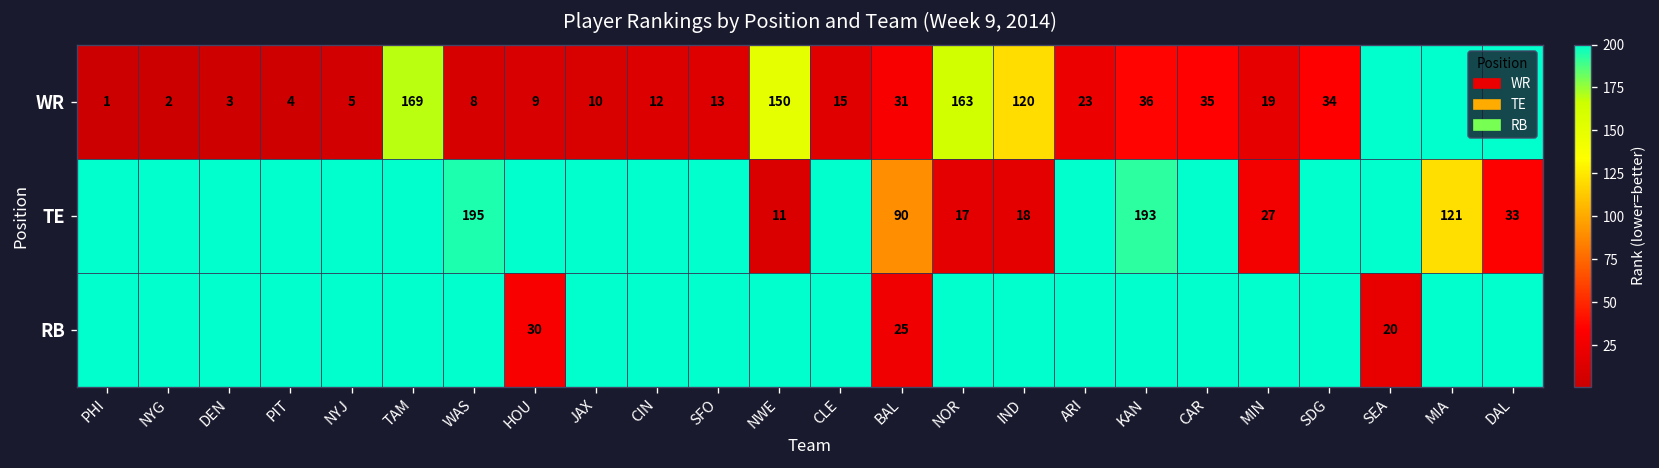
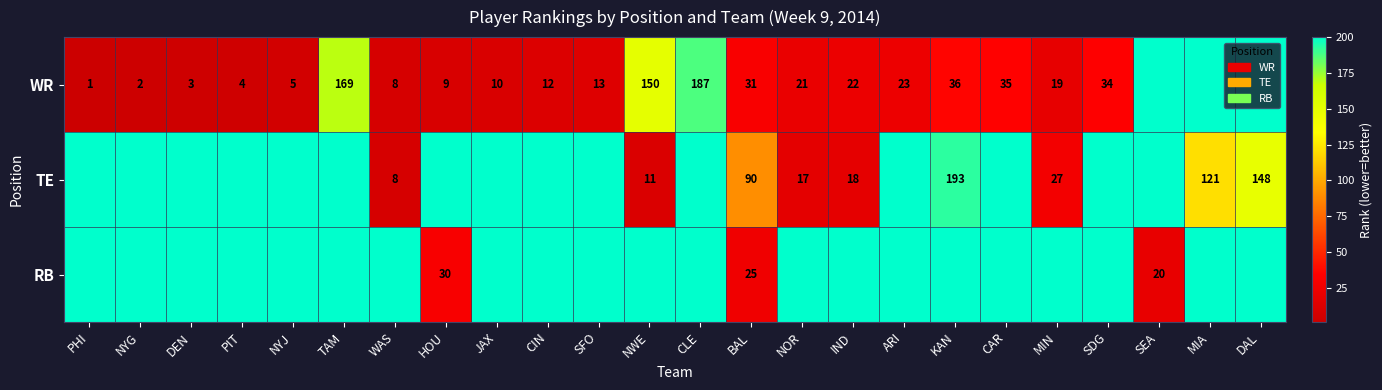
  {
    "WR": {
      "PHI": 1,
      "NYG": 2,
      "DEN": 3,
      "PIT": 4,
      "NYJ": 5,
      "TAM": 169,
      "WAS": 8,
      "HOU": 9,
      "JAX": 10,
      "CIN": 12,
      "SFO": 13,
      "NWE": 150,
-     "CLE": 15,
+     "CLE": 187,
      "BAL": 31,
-     "NOR": 163,
-     "IND": 120,
+     "NOR": 21,
+     "IND": 22,
      "ARI": 23,
      "KAN": 36,
      "CAR": 35,
      "MIN": 19,
      "SDG": 34
    },
    "TE": {
-     "WAS": 195,
+     "WAS": 8,
      "NWE": 11,
      "BAL": 90,
      "NOR": 17,
      "IND": 18,
      "KAN": 193,
      "MIN": 27,
      "MIA": 121,
-     "DAL": 33
+     "DAL": 148
    },
    "RB": {
      "HOU": 30,
      "BAL": 25,
      "SEA": 20
    }
  }
